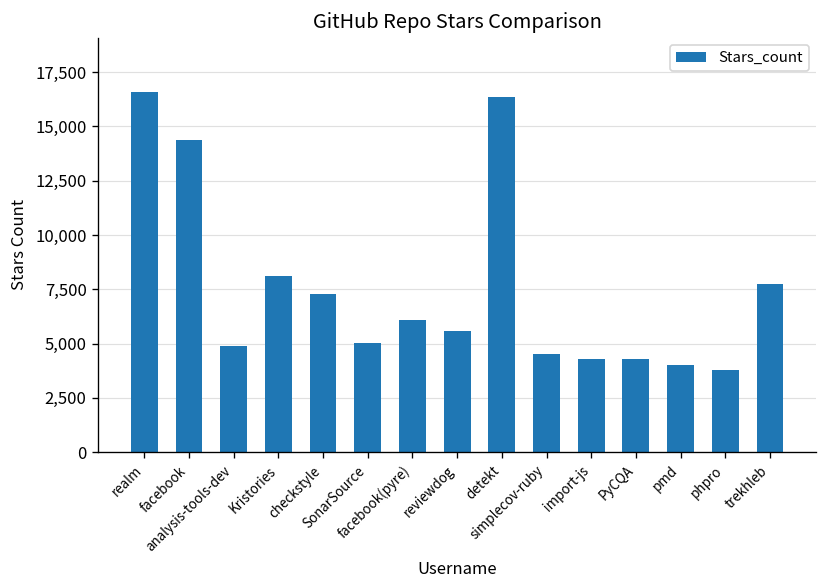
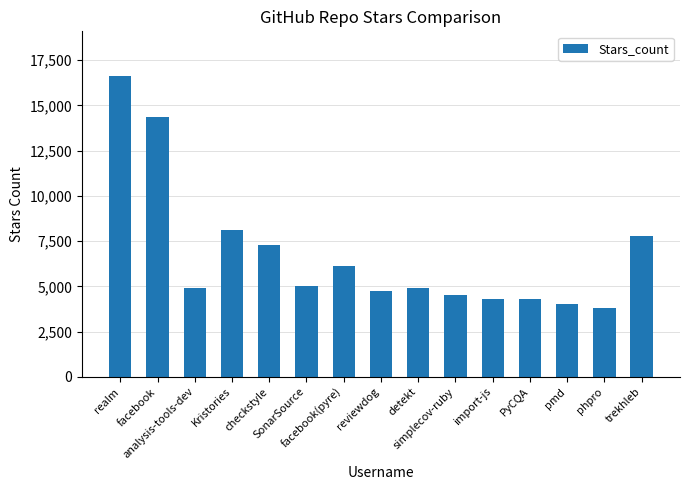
  {
    "realm": "16,600",
    "facebook": "14,400",
    "analysis-tools-dev": "4,900",
    "Kristories": "8,100",
    "checkstyle": "7,300",
    "SonarSource": "5,000",
    "facebook(pyre)": "6,100",
-   "reviewdog": "5,600",
-   "detekt": "16,400",
+   "reviewdog": "4,700",
+   "detekt": "4,900",
    "simplecov-ruby": "4,500",
    "import-js": "4,300",
    "PyCQA": "4,300",
    "pmd": "4,000",
    "phpro": "3,800",
    "trekhleb": "7,800"
  }
